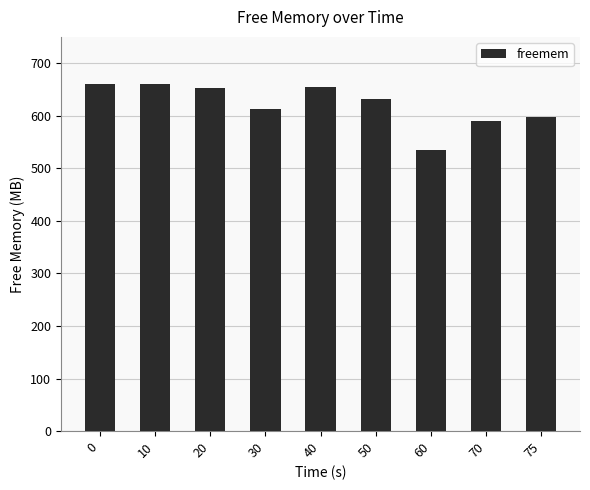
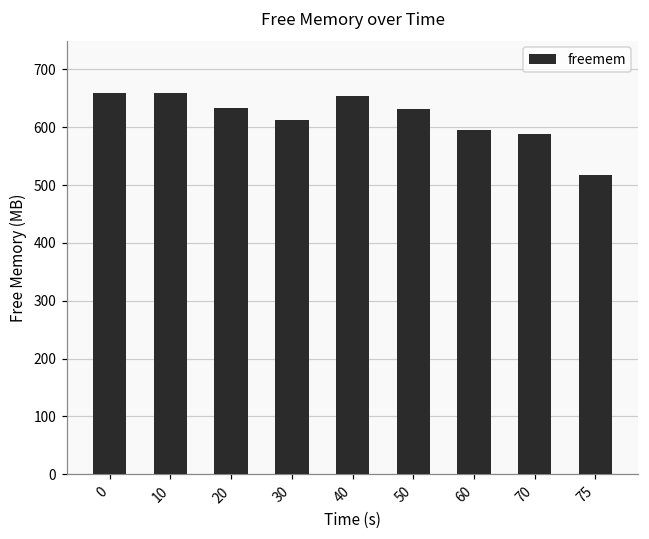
  {
    "0": 660,
    "10": 660,
-   "20": 650,
+   "20": 630,
    "30": 610,
    "40": 650,
    "50": 630,
-   "60": 540,
+   "60": 590,
    "70": 590,
-   "75": 600
+   "75": 520
  }
